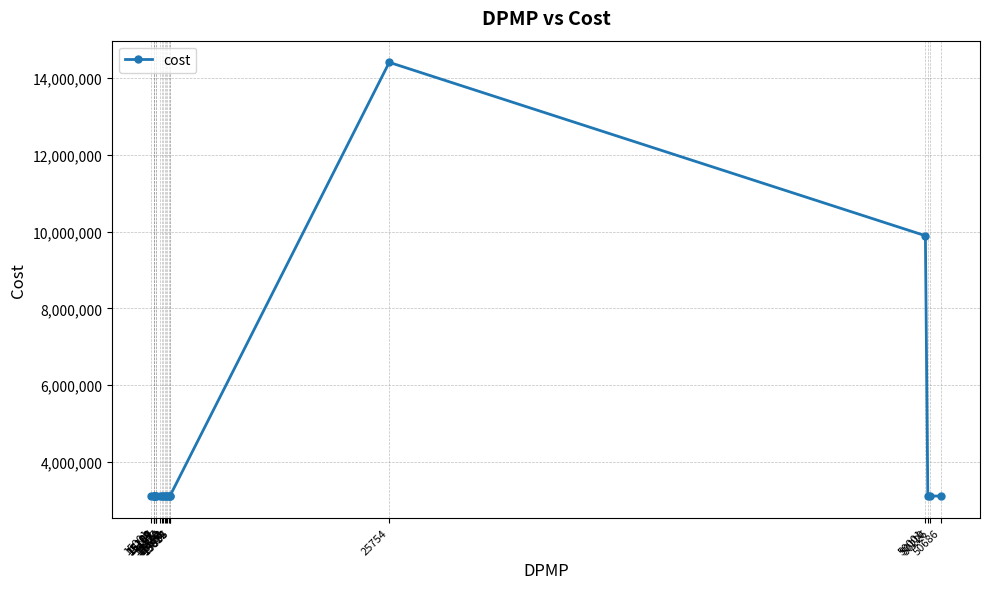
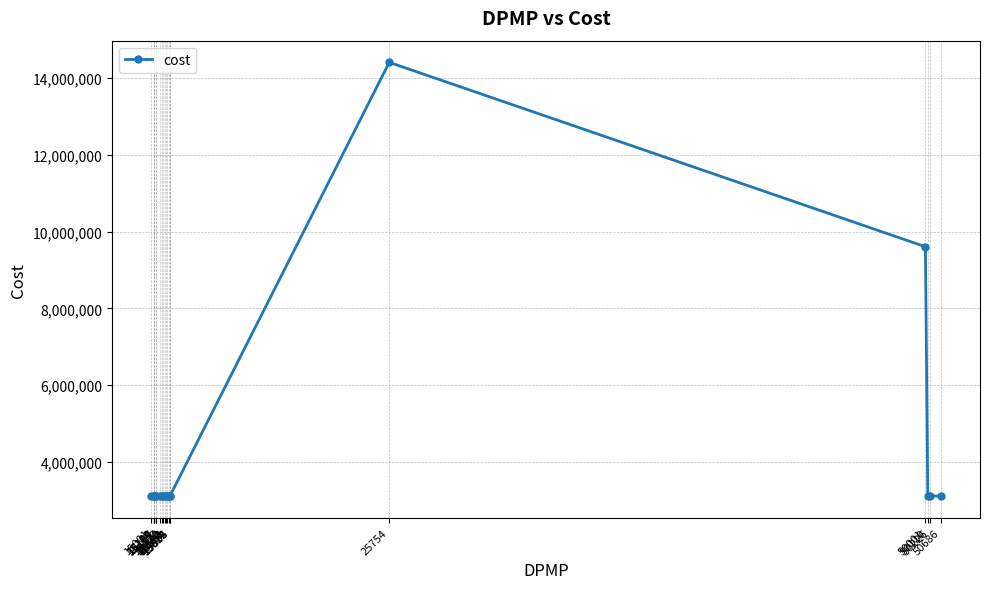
  {
    "15001": "3,100,000",
    "15104": "3,100,000",
    "15109": "3,100,000",
    "15131": "3,100,000",
    "15187": "3,100,000",
    "15189": "3,100,000",
    "15407": "3,100,000",
    "15476": "3,100,000",
    "15542": "3,100,000",
    "15599": "3,100,000",
    "15638": "3,100,000",
    "15681": "3,100,000",
    "15814": "3,100,000",
    "15822": "3,100,000",
    "15835": "3,100,000",
    "25754": "14,400,000",
-   "50001": "9,900,000",
+   "50001": "9,600,000",
    "50110": "3,100,000",
    "50226": "3,100,000",
    "50686": "3,100,000"
  }
